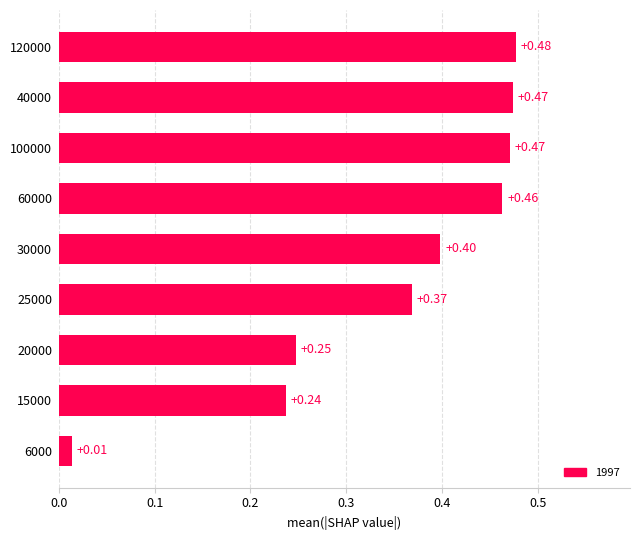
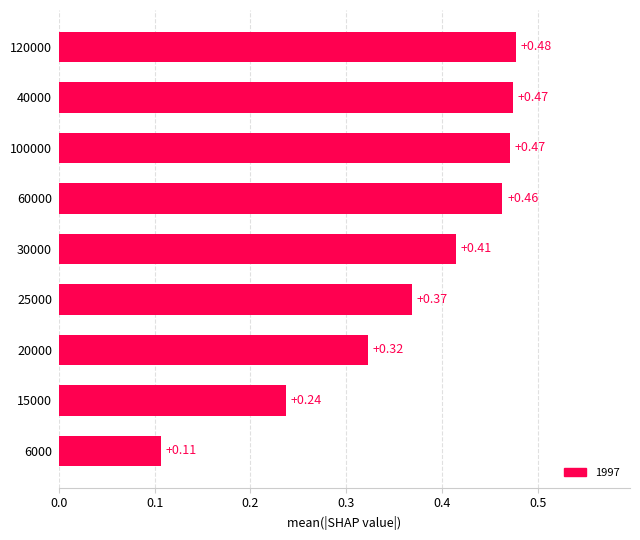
  {
    "120000": "+0.48",
    "40000": "+0.47",
    "100000": "+0.47",
    "60000": "+0.46",
-   "30000": "+0.40",
+   "30000": "+0.41",
    "25000": "+0.37",
-   "20000": "+0.25",
+   "20000": "+0.32",
    "15000": "+0.24",
-   "6000": "+0.01"
+   "6000": "+0.11"
  }
